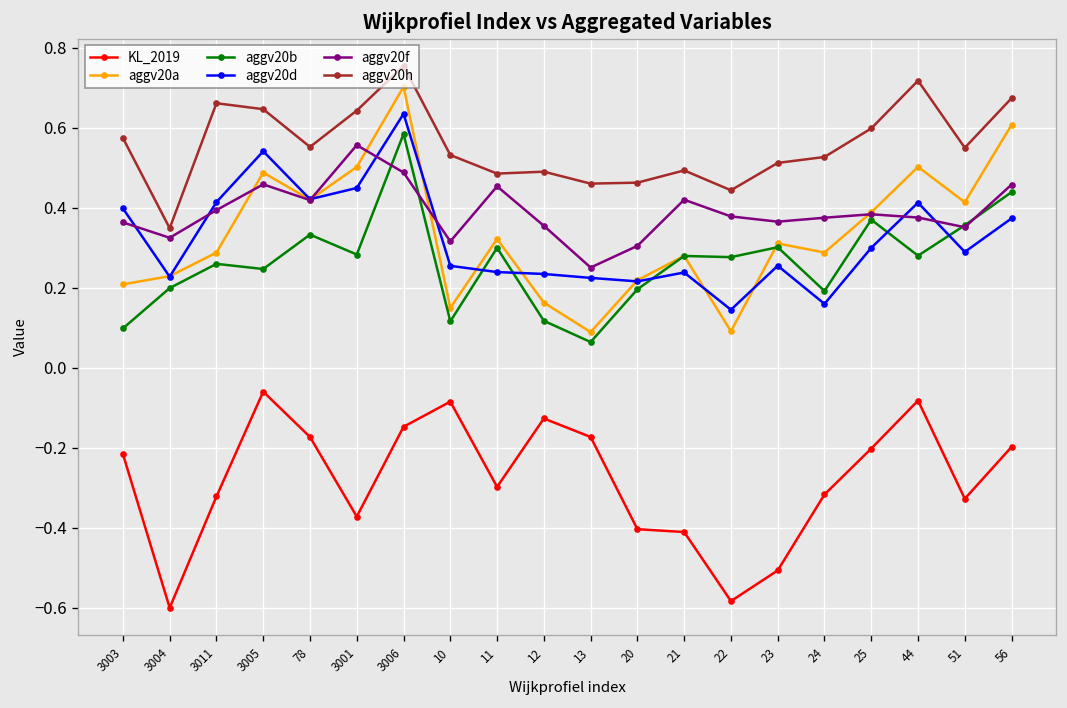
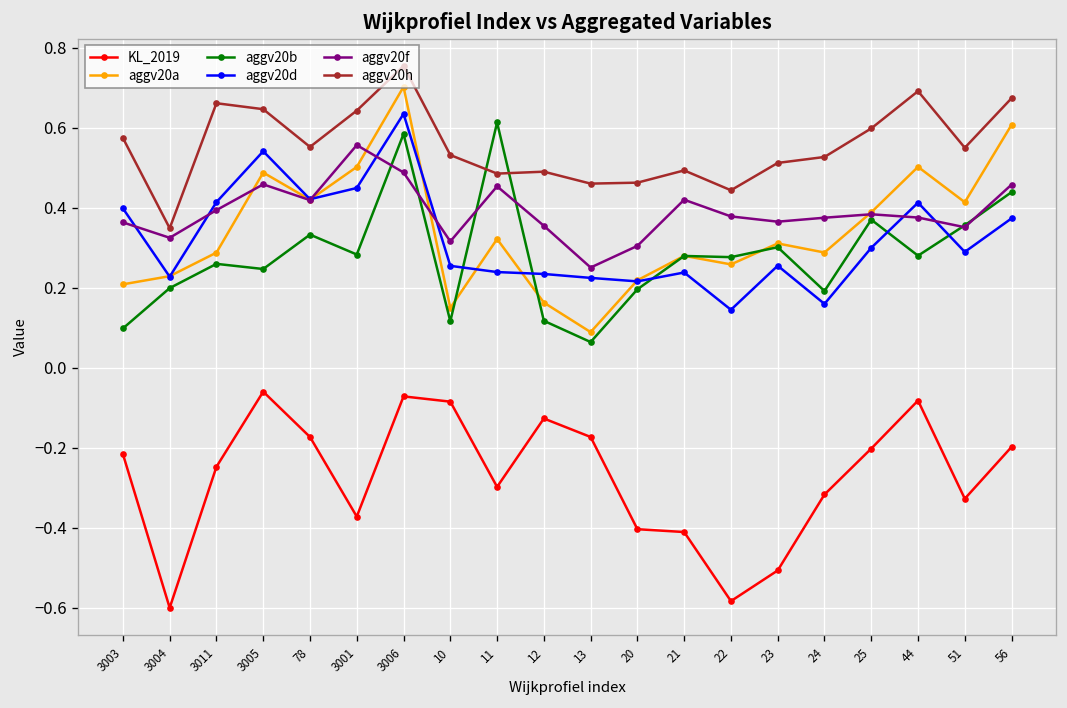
  {
    "KL_2019": {
      "3003": -0.22,
      "3004": -0.60,
-     "3011": -0.32,
+     "3011": -0.25,
      "3005": -0.06,
      "78": -0.17,
      "3001": -0.37,
-     "3006": -0.15,
+     "3006": -0.07,
      "10": -0.08,
      "11": -0.30,
      "12": -0.13,
      "13": -0.17,
      "20": -0.40,
      "21": -0.41,
      "22": -0.58,
      "23": -0.51,
      "24": -0.32,
      "25": -0.20,
      "44": -0.08,
      "51": -0.33,
      "56": -0.20
    },
    "aggv20a": {
      "3003": 0.21,
      "3011": 0.29,
      "3005": 0.49,
      "3001": 0.50,
      "3006": 0.70,
      "10": 0.15,
      "11": 0.32,
      "12": 0.16,
      "13": 0.09,
-     "22": 0.09,
+     "22": 0.26,
      "23": 0.31,
      "24": 0.29,
      "44": 0.50,
      "51": 0.41,
      "56": 0.61
    },
    "aggv20b": {
      "3003": 0.10,
      "3004": 0.20,
      "3011": 0.26,
      "3005": 0.25,
      "78": 0.33,
      "3001": 0.28,
      "3006": 0.58,
      "10": 0.12,
-     "11": 0.30,
+     "11": 0.61,
      "12": 0.12,
      "13": 0.06,
      "20": 0.20,
      "22": 0.28,
      "23": 0.30,
      "24": 0.19,
      "25": 0.37,
      "44": 0.28,
      "56": 0.44
    },
    "aggv20d": {
      "3003": 0.40,
      "3011": 0.41,
      "3005": 0.54,
      "3001": 0.45,
      "3006": 0.64,
      "10": 0.25,
      "11": 0.24,
      "12": 0.23,
      "13": 0.22,
      "21": 0.24,
      "22": 0.15,
      "23": 0.26,
      "24": 0.16,
      "25": 0.30,
      "44": 0.41,
      "51": 0.29,
      "56": 0.37
    },
    "aggv20f": {
      "3003": 0.36,
      "3004": 0.33,
      "3011": 0.39,
      "3005": 0.46,
      "3001": 0.56,
      "3006": 0.49,
      "10": 0.32,
      "11": 0.45,
      "12": 0.36,
      "13": 0.25,
      "20": 0.30,
      "21": 0.42,
      "22": 0.38,
      "23": 0.37,
      "24": 0.38,
      "44": 0.38,
      "56": 0.46
    },
    "aggv20h": {
      "3003": 0.57,
      "3004": 0.35,
      "3011": 0.66,
      "3005": 0.65,
      "78": 0.55,
      "3001": 0.64,
      "10": 0.53,
      "11": 0.49,
      "12": 0.49,
      "13": 0.46,
      "20": 0.46,
      "21": 0.49,
      "22": 0.44,
      "23": 0.51,
      "24": 0.53,
      "25": 0.60,
-     "44": 0.72,
+     "44": 0.69,
      "51": 0.55,
      "56": 0.67
    }
  }
